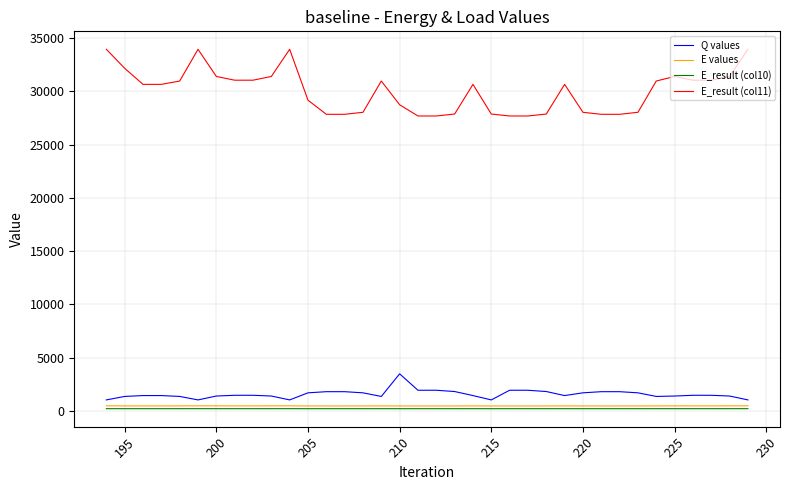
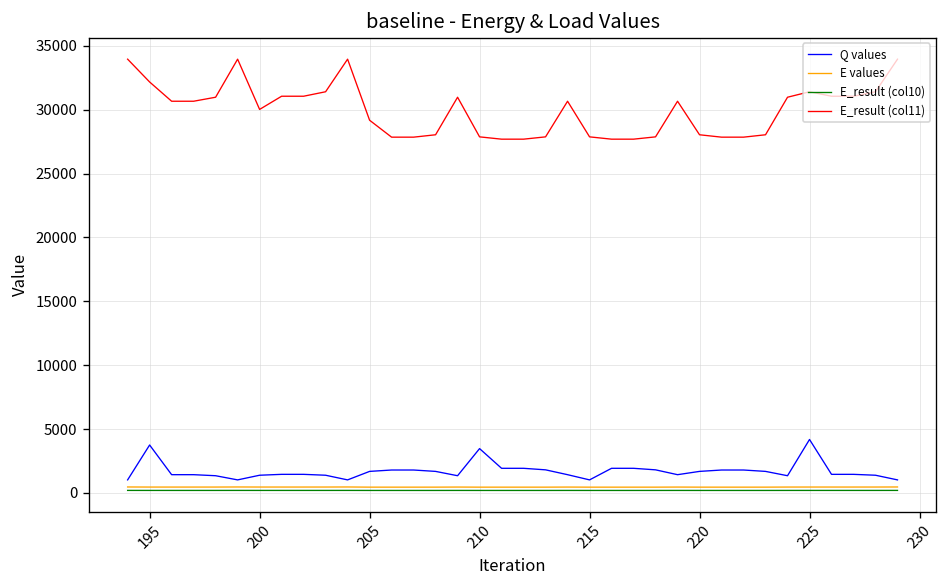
  {
    "Q values": {
-     "195": 1400,
+     "195": 3800,
      "200": 1400,
      "205": 1700,
      "210": 3500,
      "215": 1000,
      "220": 1700,
-     "225": 1400
+     "225": 4200
    },
    "E values": {
      "195": 500,
      "200": 500,
      "205": 500,
      "210": 500,
      "215": 500,
      "220": 500,
      "225": 500
    },
    "E_result (col10)": {
      "195": 200,
      "200": 200,
      "205": 200,
      "210": 200,
      "215": 200,
      "220": 200,
      "225": 200
    },
    "E_result (col11)": {
      "195": 32200,
-     "200": 31400,
+     "200": 30000,
      "205": 29200,
-     "210": 28700,
+     "210": 27900,
      "215": 27900,
      "220": 28000
    }
  }
